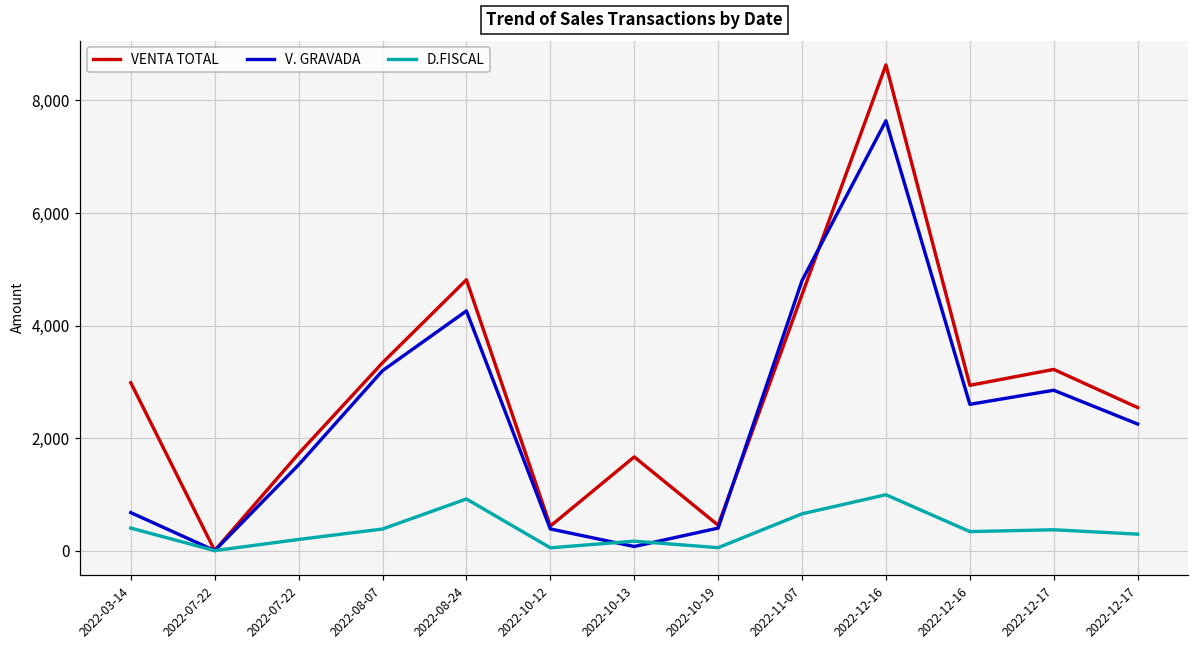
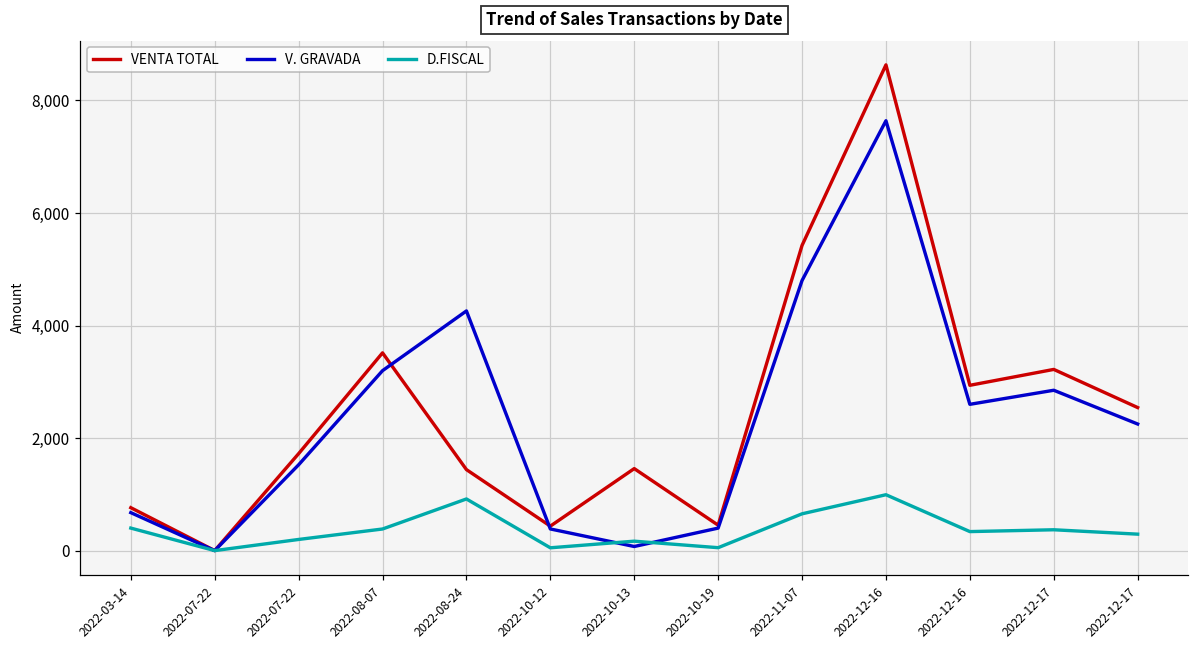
  {
    "VENTA TOTAL": {
-     "2022-03-14": "3,000",
-     "2022-08-07": "3,300",
-     "2022-08-24": "4,800",
+     "2022-03-14": "800",
+     "2022-08-07": "3,500",
+     "2022-08-24": "1,400",
      "2022-10-12": "400",
-     "2022-10-13": "1,700",
+     "2022-10-13": "1,500",
      "2022-10-19": "500",
-     "2022-11-07": "4,600"
+     "2022-11-07": "5,400"
    },
    "V. GRAVADA": {
      "2022-03-14": "700",
      "2022-08-07": "3,200",
      "2022-08-24": "4,300",
      "2022-10-12": "400",
      "2022-10-13": "100",
      "2022-10-19": "400",
      "2022-11-07": "4,800"
    },
    "D.FISCAL": {
      "2022-03-14": "400",
      "2022-08-07": "400",
      "2022-08-24": "900",
      "2022-10-12": "100",
      "2022-10-13": "200",
      "2022-10-19": "100",
      "2022-11-07": "700"
    }
  }
